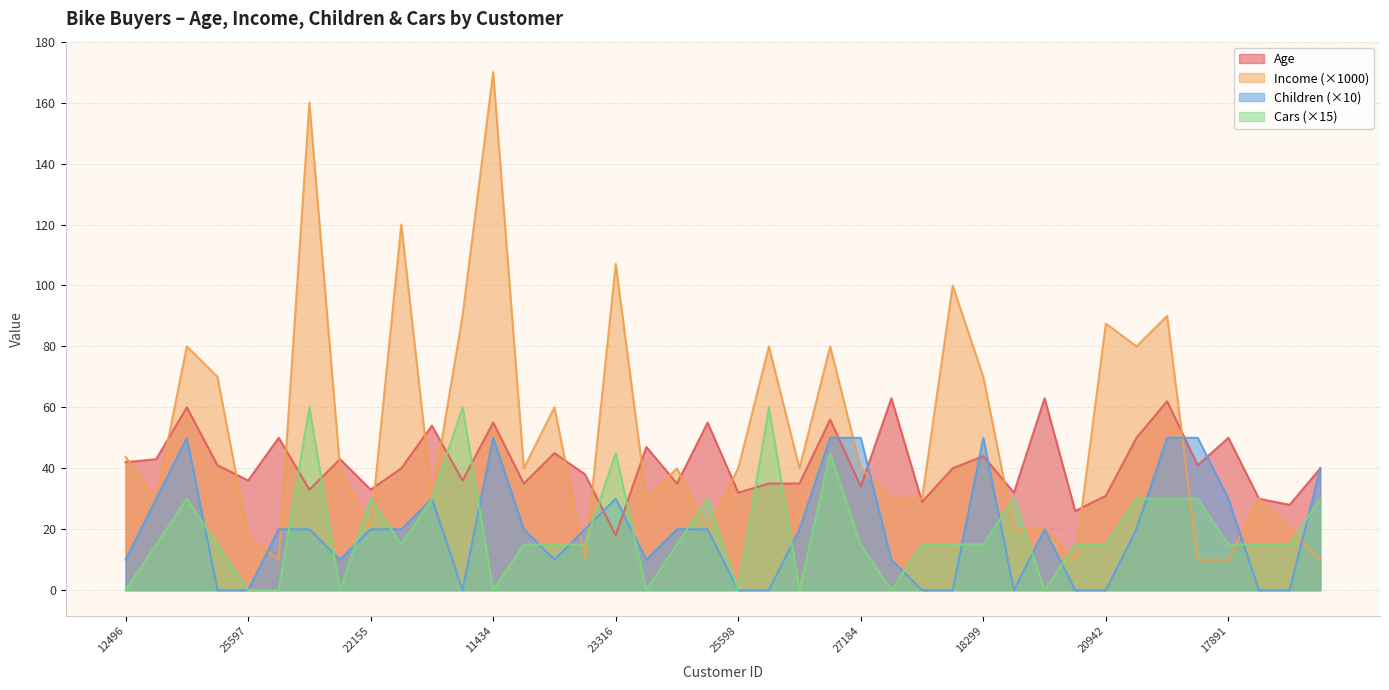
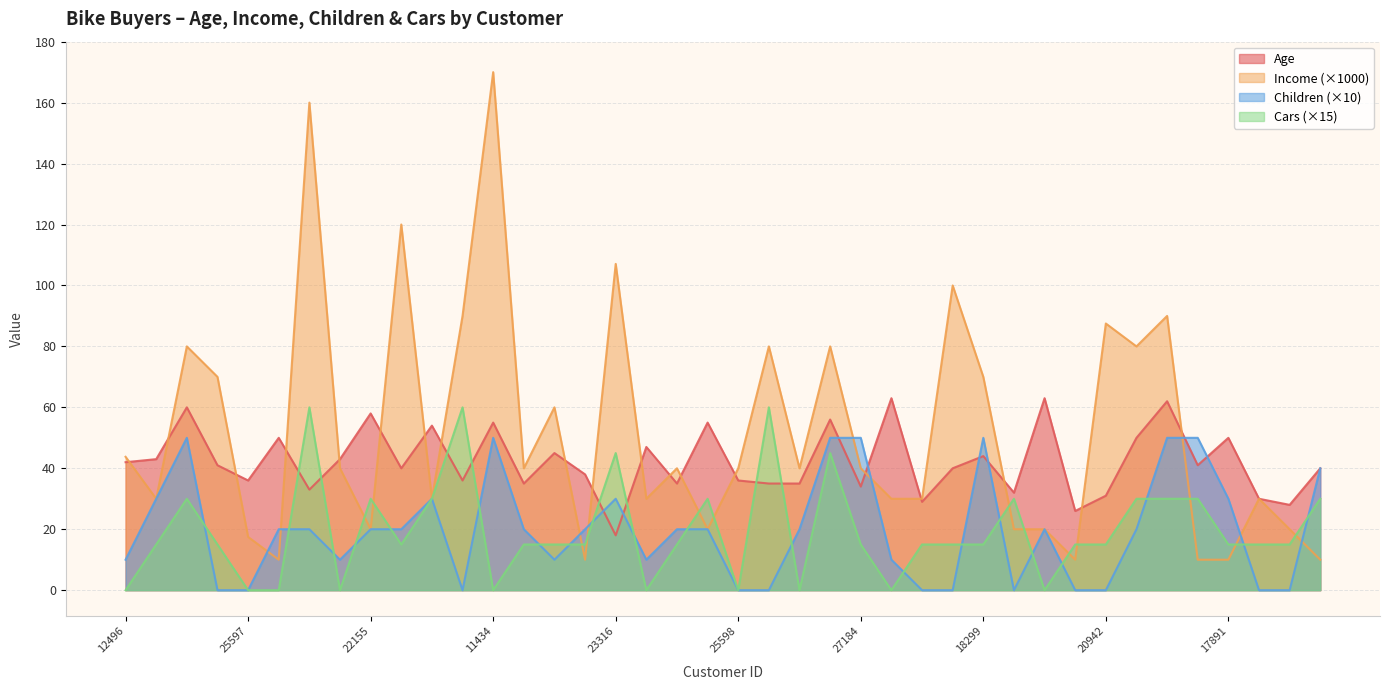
  {
    "Age": {
      "12496": 42,
      "25597": 36,
-     "22155": 33,
+     "22155": 58,
      "11434": 55,
      "23316": 18,
-     "25598": 32,
+     "25598": 36,
      "27184": 34,
      "18299": 44,
      "20942": 31,
      "17891": 50
    },
    "Income (×1000)": {
      "12496": 44,
      "25597": 17,
      "11434": 170,
      "23316": 107,
      "25598": 40,
      "27184": 40,
      "18299": 70,
      "20942": 88,
      "17891": 10
    },
    "Children (×10)": {
      "12496": 10,
      "11434": 50,
      "23316": 30,
      "27184": 50,
      "18299": 50,
      "20942": 0,
      "17891": 30
    },
    "Cars (×15)": {
      "12496": 0,
      "22155": 30,
      "11434": 0,
      "23316": 45,
      "27184": 15,
      "18299": 15,
      "20942": 15,
      "17891": 15
    }
  }
